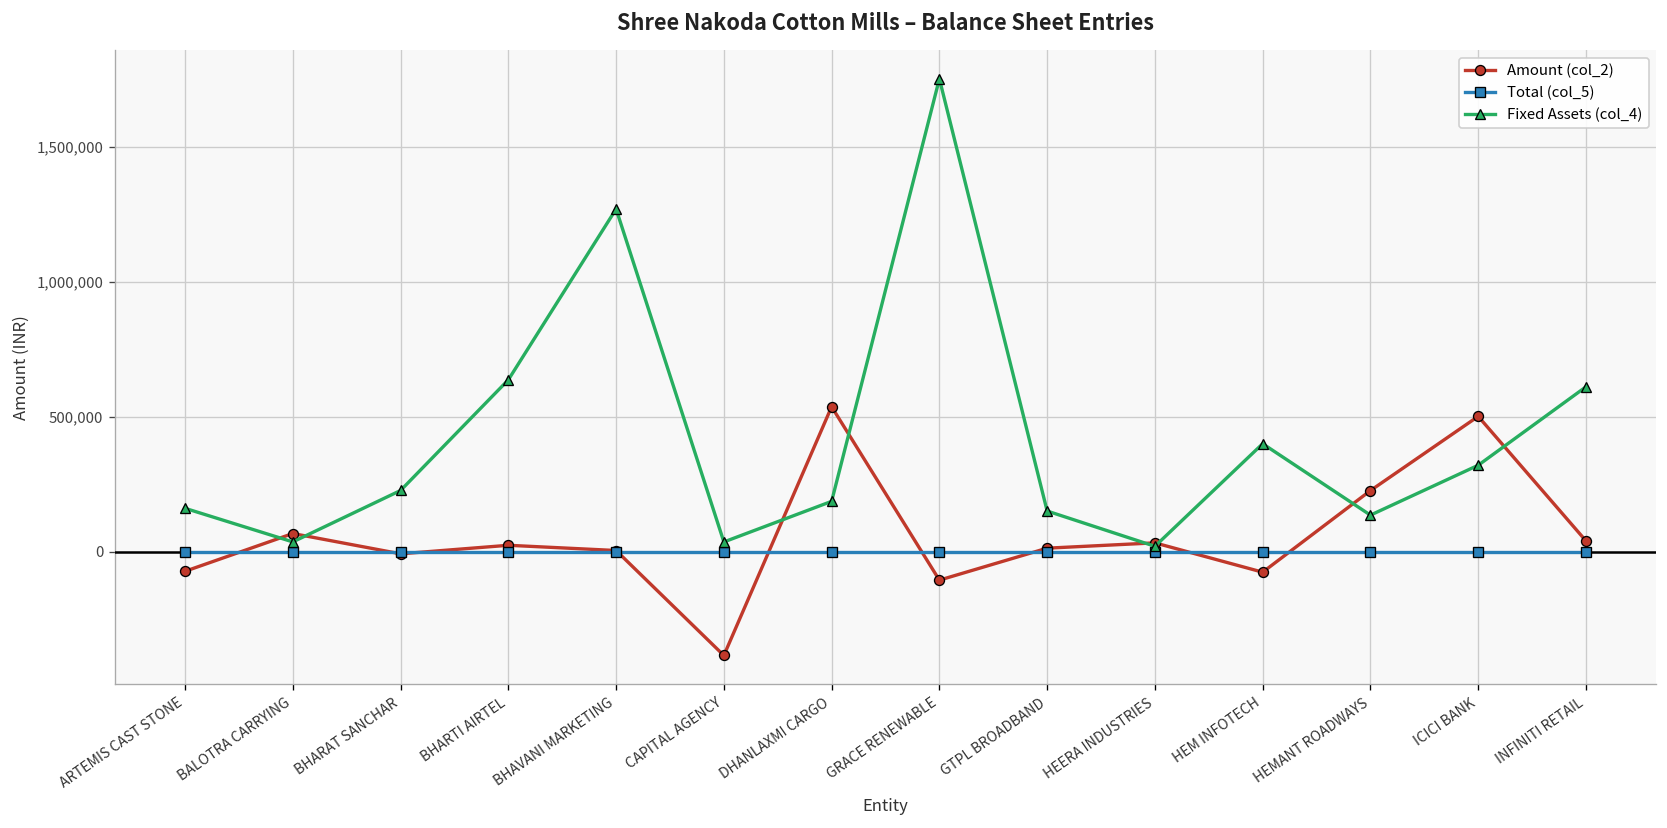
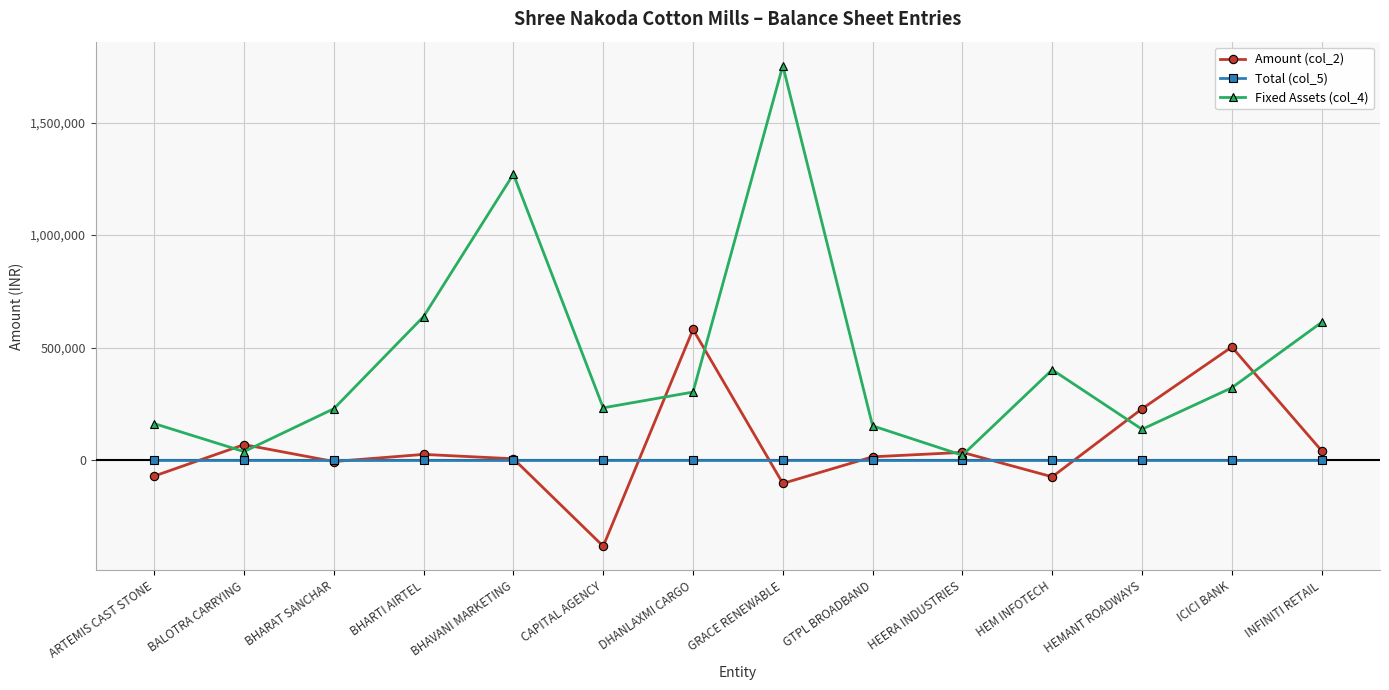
  {
    "Amount (col_2)": {
      "ARTEMIS CAST STONE": "-70,000",
      "BALOTRA CARRYING": "70,000",
      "BHARTI AIRTEL": "20,000",
      "CAPITAL AGENCY": "-380,000",
-     "DHANLAXMI CARGO": "540,000",
+     "DHANLAXMI CARGO": "580,000",
      "GRACE RENEWABLE": "-100,000",
      "GTPL BROADBAND": "10,000",
      "HEERA INDUSTRIES": "30,000",
      "HEM INFOTECH": "-80,000",
      "HEMANT ROADWAYS": "230,000",
      "ICICI BANK": "500,000",
      "INFINITI RETAIL": "40,000"
    },
    "Total (col_5)": {
      "ARTEMIS CAST STONE": "0",
      "BALOTRA CARRYING": "0",
      "BHARTI AIRTEL": "0",
      "CAPITAL AGENCY": "0",
      "DHANLAXMI CARGO": "0",
      "GRACE RENEWABLE": "0",
      "GTPL BROADBAND": "0",
      "HEERA INDUSTRIES": "0",
      "HEM INFOTECH": "0",
      "HEMANT ROADWAYS": "0",
      "ICICI BANK": "0",
      "INFINITI RETAIL": "0"
    },
    "Fixed Assets (col_4)": {
      "ARTEMIS CAST STONE": "160,000",
      "BALOTRA CARRYING": "40,000",
      "BHARAT SANCHAR": "230,000",
      "BHARTI AIRTEL": "640,000",
      "BHAVANI MARKETING": "1,270,000",
-     "CAPITAL AGENCY": "40,000",
-     "DHANLAXMI CARGO": "190,000",
+     "CAPITAL AGENCY": "230,000",
+     "DHANLAXMI CARGO": "300,000",
      "GRACE RENEWABLE": "1,750,000",
      "GTPL BROADBAND": "150,000",
      "HEERA INDUSTRIES": "20,000",
      "HEM INFOTECH": "400,000",
      "HEMANT ROADWAYS": "140,000",
      "ICICI BANK": "320,000",
      "INFINITI RETAIL": "610,000"
    }
  }
